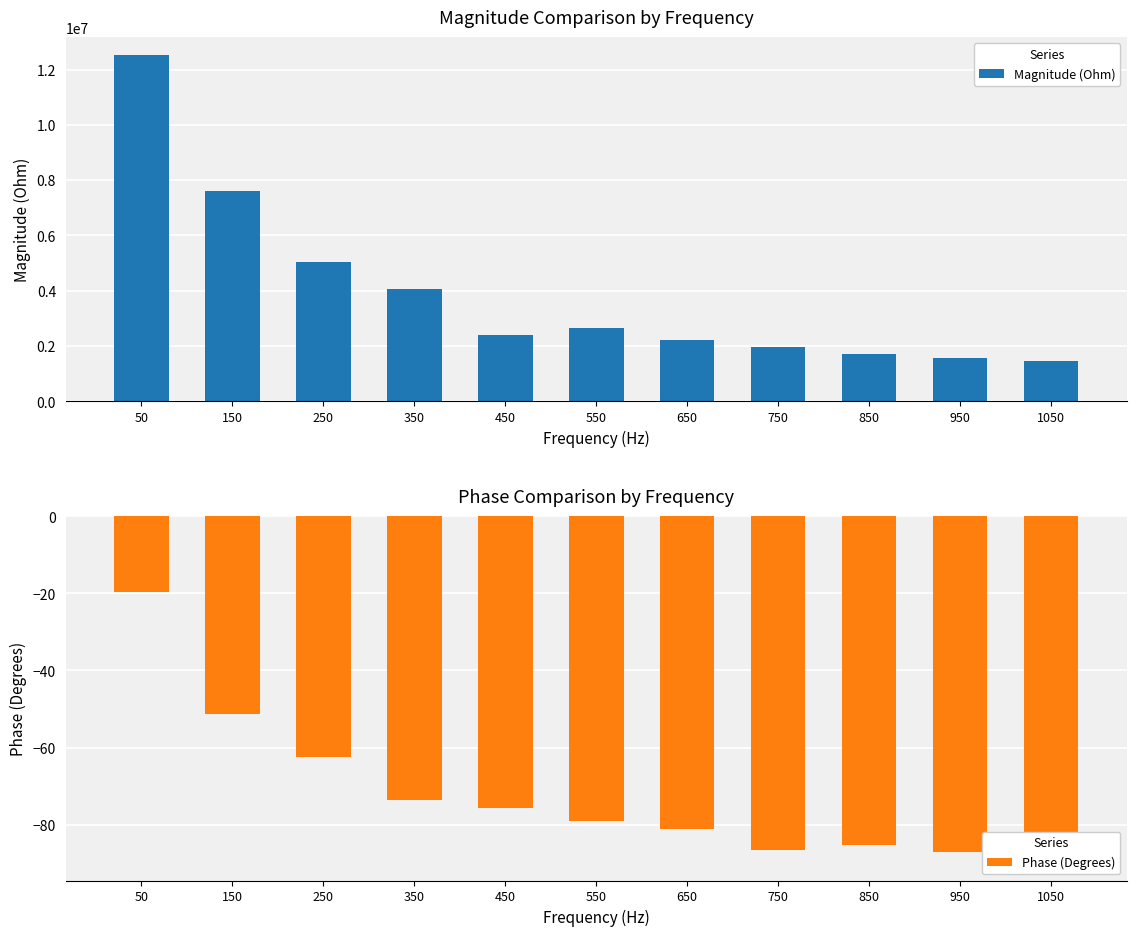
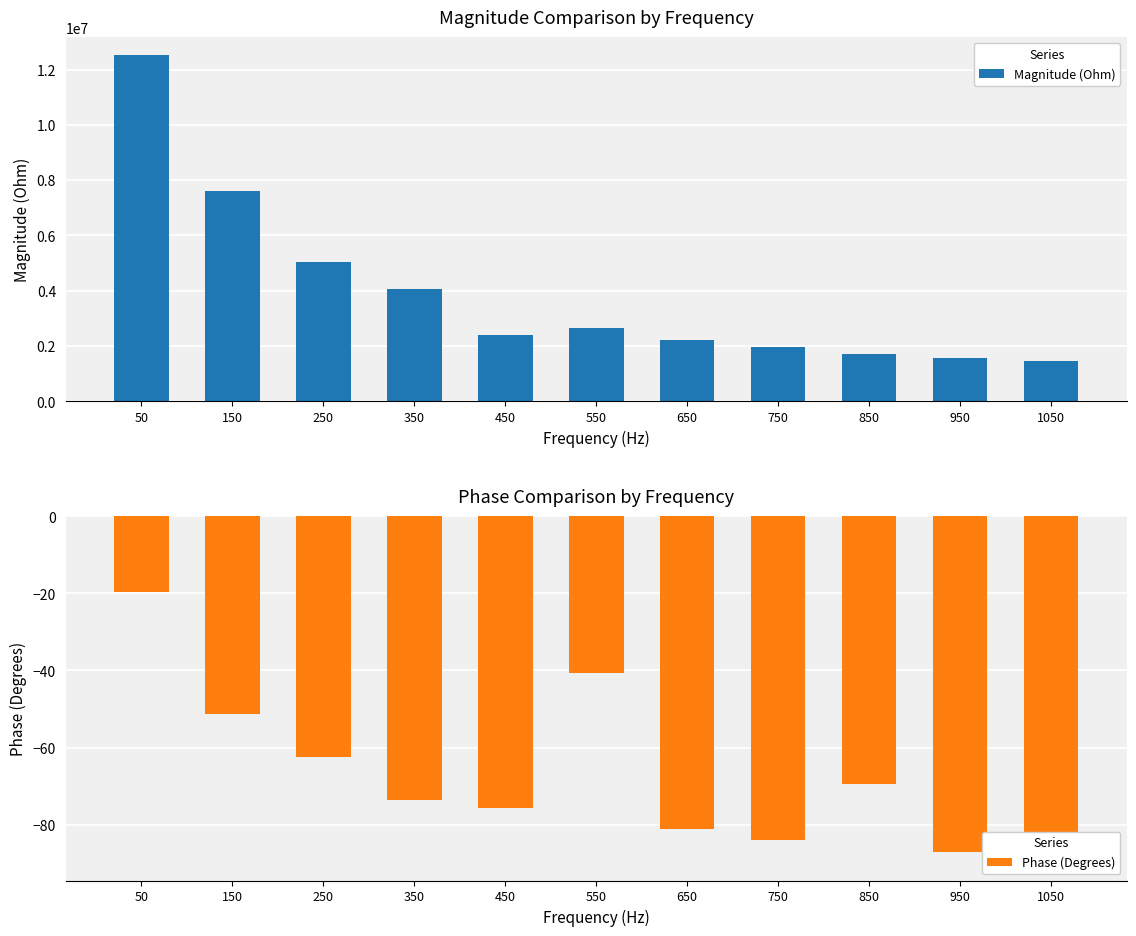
  {
    "Magnitude Comparison by Frequency": {
      "50": 12500000,
      "150": 7600000,
      "250": 5000000,
      "350": 4100000,
      "450": 2400000,
      "550": 2700000,
      "650": 2200000,
      "750": 2000000,
      "850": 1700000,
      "950": 1600000,
      "1050": 1500000
    },
    "Phase Comparison by Frequency": {
      "50": -20,
      "150": -51,
      "250": -63,
      "350": -74,
      "450": -76,
-     "550": -79,
+     "550": -41,
      "650": -81,
-     "750": -86,
-     "850": -85,
+     "750": -84,
+     "850": -69,
      "950": -87
    }
  }
